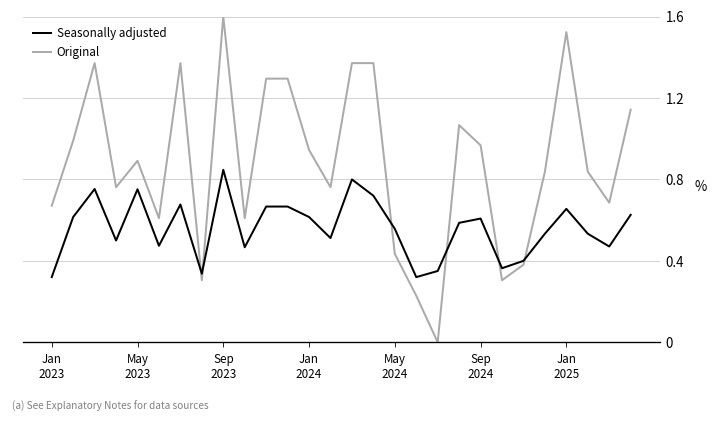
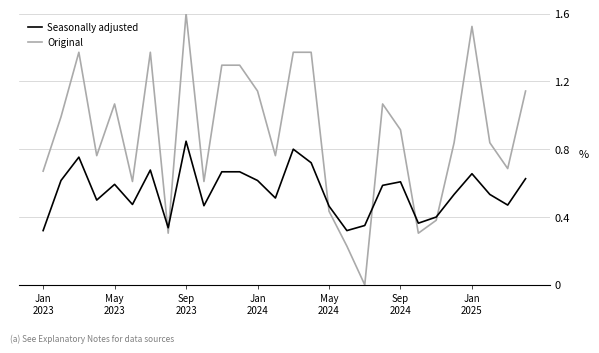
  {
    "Seasonally adjusted": {
      "Jan 2023": 0.32,
-     "May 2023": 0.75,
+     "May 2023": 0.59,
      "Sep 2023": 0.85,
      "Jan 2024": 0.62,
-     "May 2024": 0.56,
+     "May 2024": 0.46,
      "Sep 2024": 0.61,
      "Jan 2025": 0.66
    },
    "Original": {
      "Jan 2023": 0.67,
-     "May 2023": 0.89,
+     "May 2023": 1.07,
      "Sep 2023": 1.60,
-     "Jan 2024": 0.94,
+     "Jan 2024": 1.14,
      "May 2024": 0.43,
-     "Sep 2024": 0.97,
+     "Sep 2024": 0.91,
      "Jan 2025": 1.52
    }
  }
